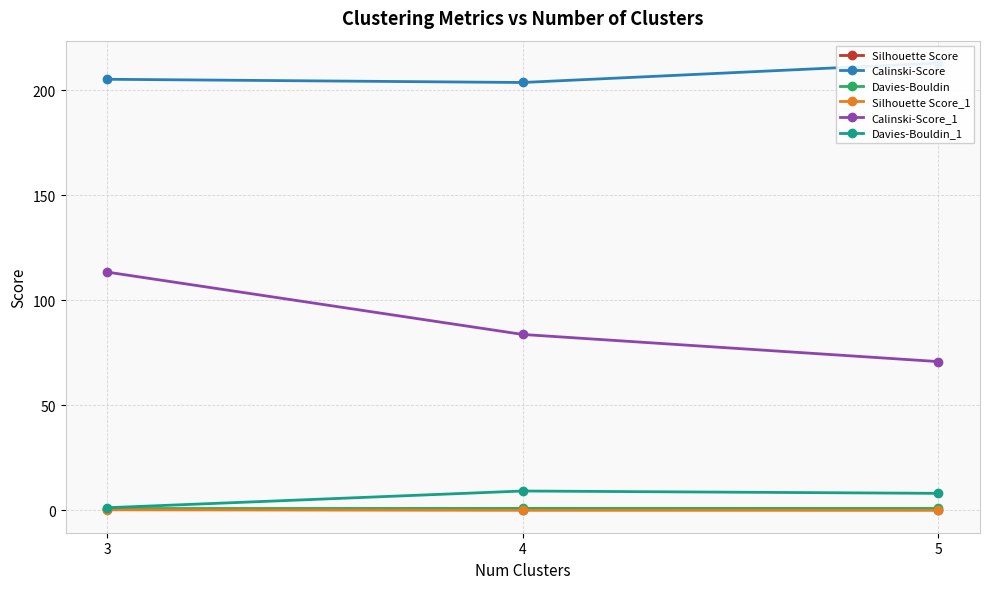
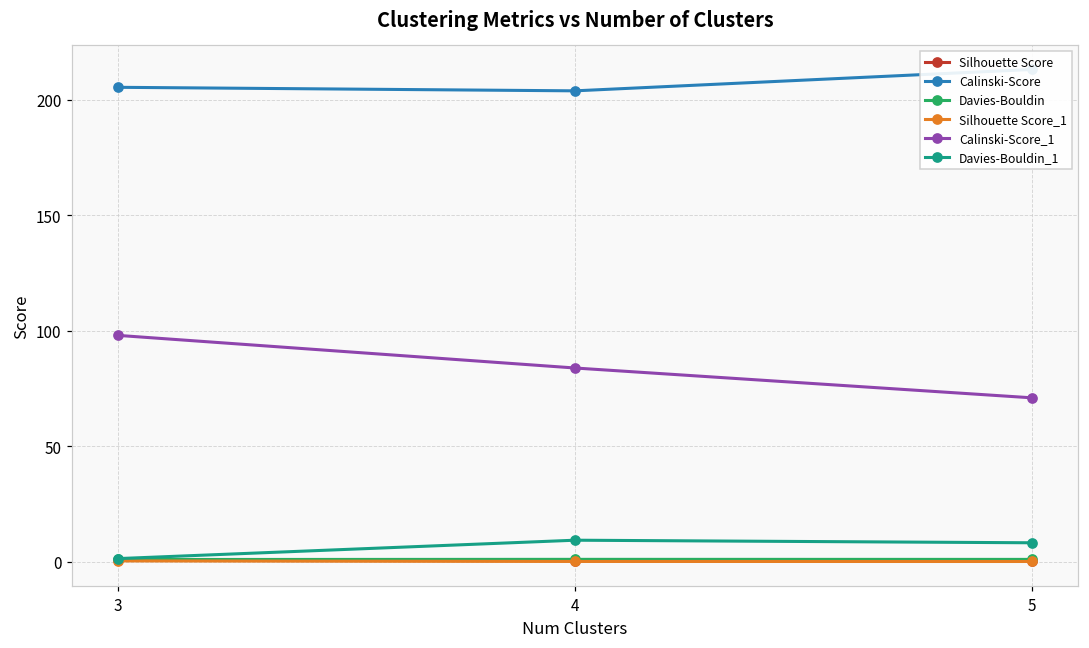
  {
    "Calinski-Score": {
      "3": 205,
      "4": 204
    },
    "Calinski-Score_1": {
-     "3": 113,
+     "3": 98,
      "4": 84,
      "5": 71
    }
  }
